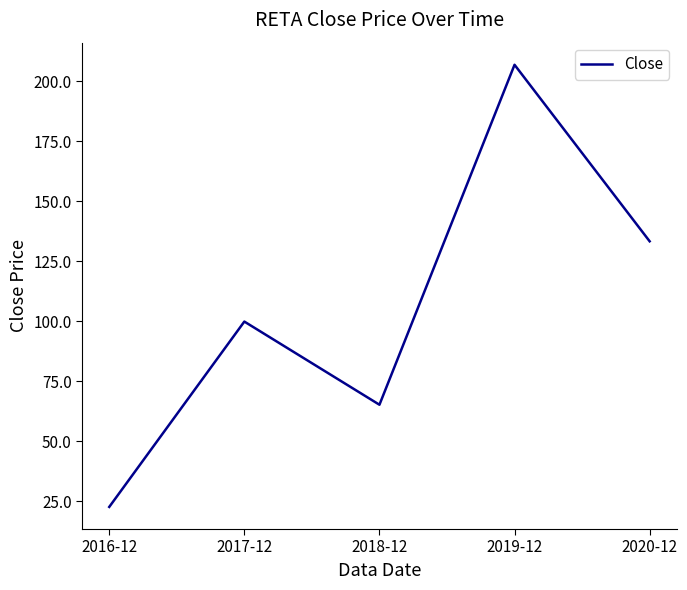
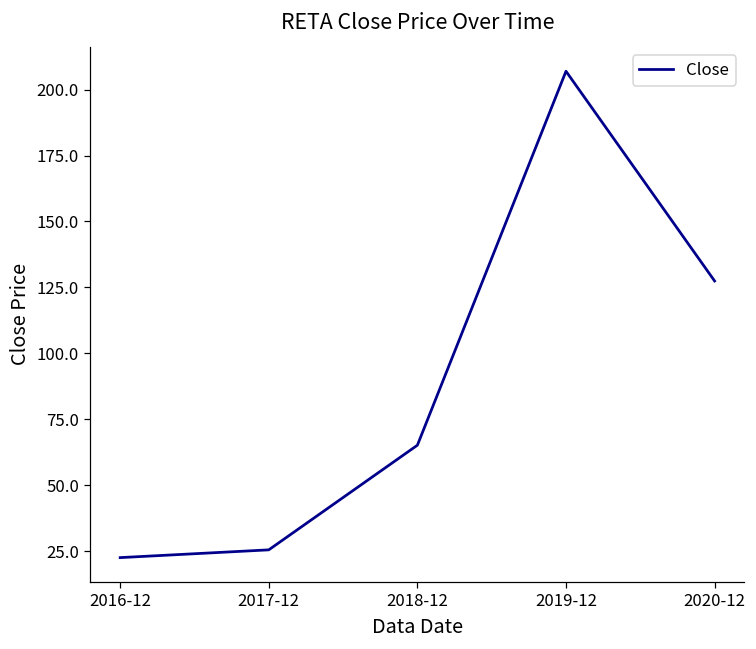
  {
    "2016-12": 23,
-   "2017-12": 100,
+   "2017-12": 25,
    "2018-12": 65,
    "2019-12": 207,
-   "2020-12": 133
+   "2020-12": 127
  }
